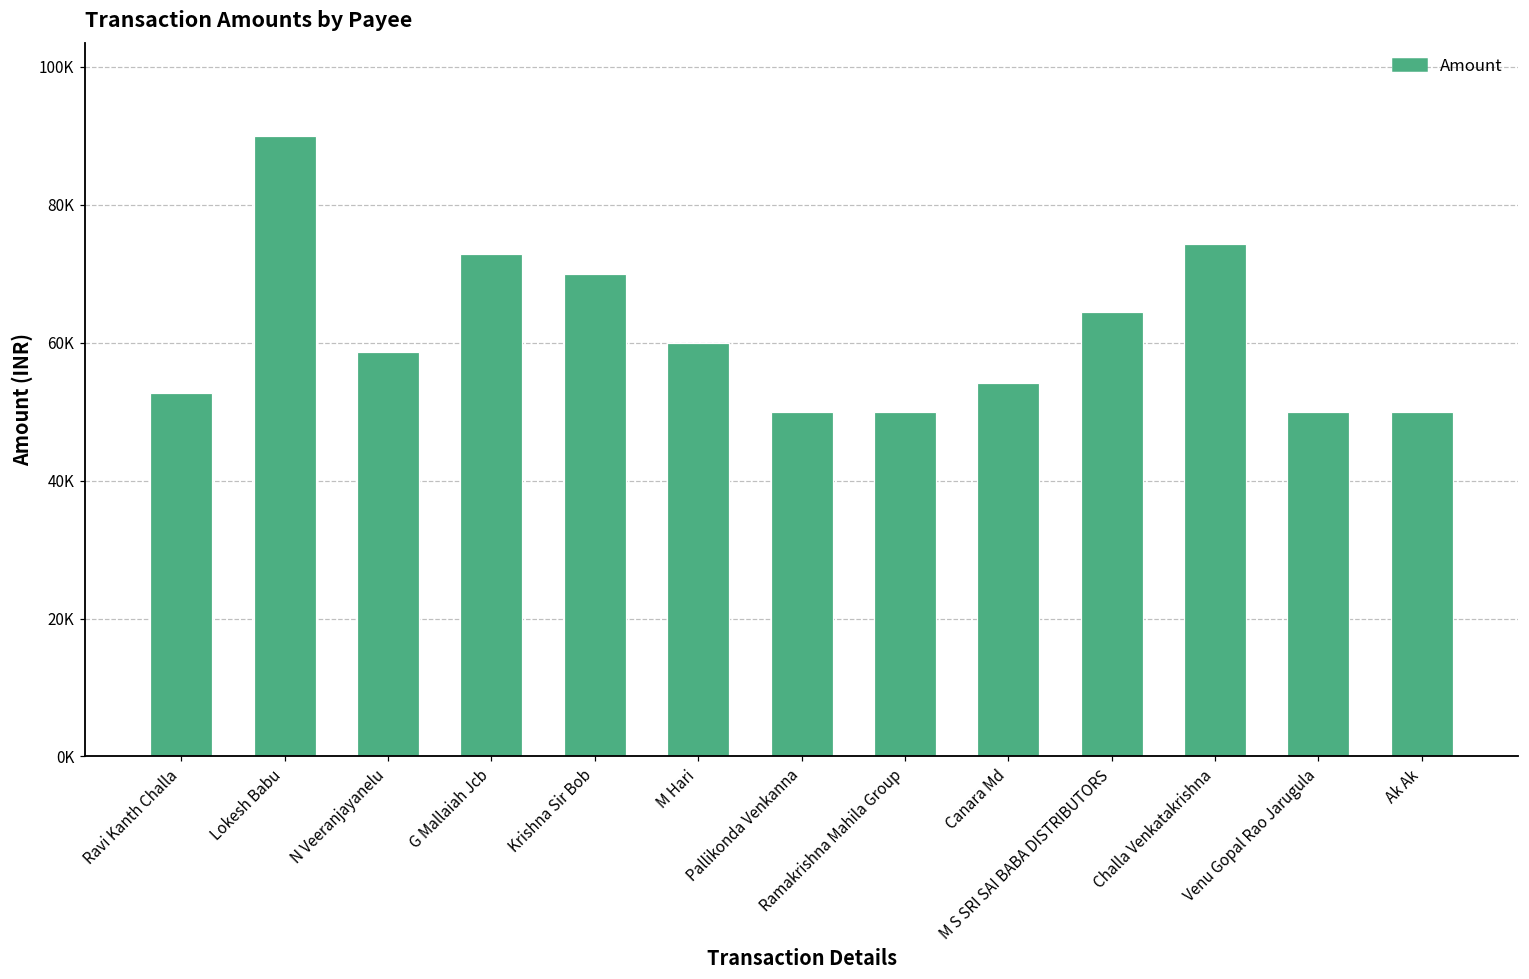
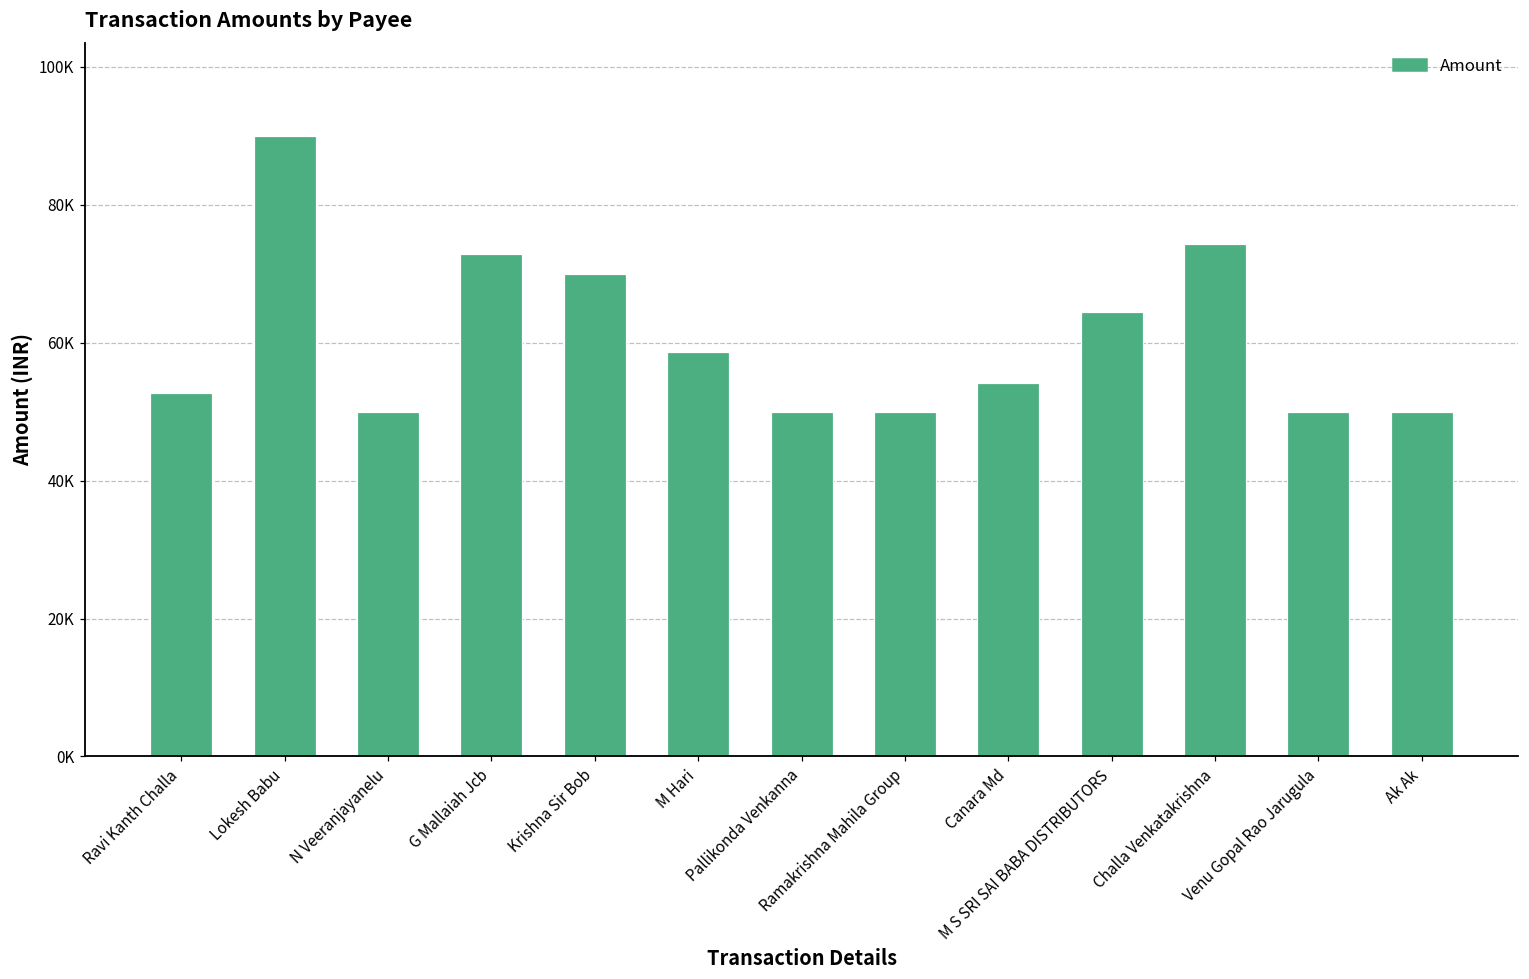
  {
    "Ravi Kanth Challa": 53000,
    "Lokesh Babu": 90000,
-   "N Veeranjayanelu": 59000,
+   "N Veeranjayanelu": 50000,
    "G Mallaiah Jcb": 73000,
    "Krishna Sir Bob": 70000,
-   "M Hari": 60000,
+   "M Hari": 59000,
    "Pallikonda Venkanna": 50000,
    "Ramakrishna Mahila Group": 50000,
    "Canara Md": 54000,
    "M S SRI SAI BABA DISTRIBUTORS": 64000,
    "Challa Venkatakrishna": 74000,
    "Venu Gopal Rao Jarugula": 50000,
    "Ak Ak": 50000
  }
